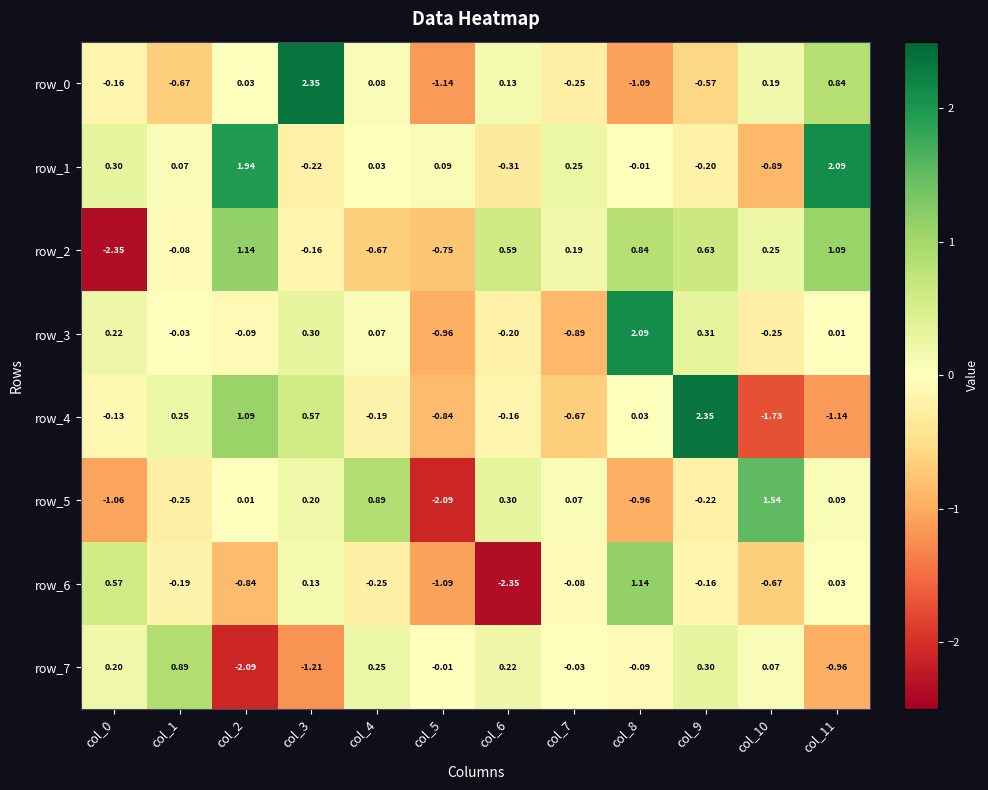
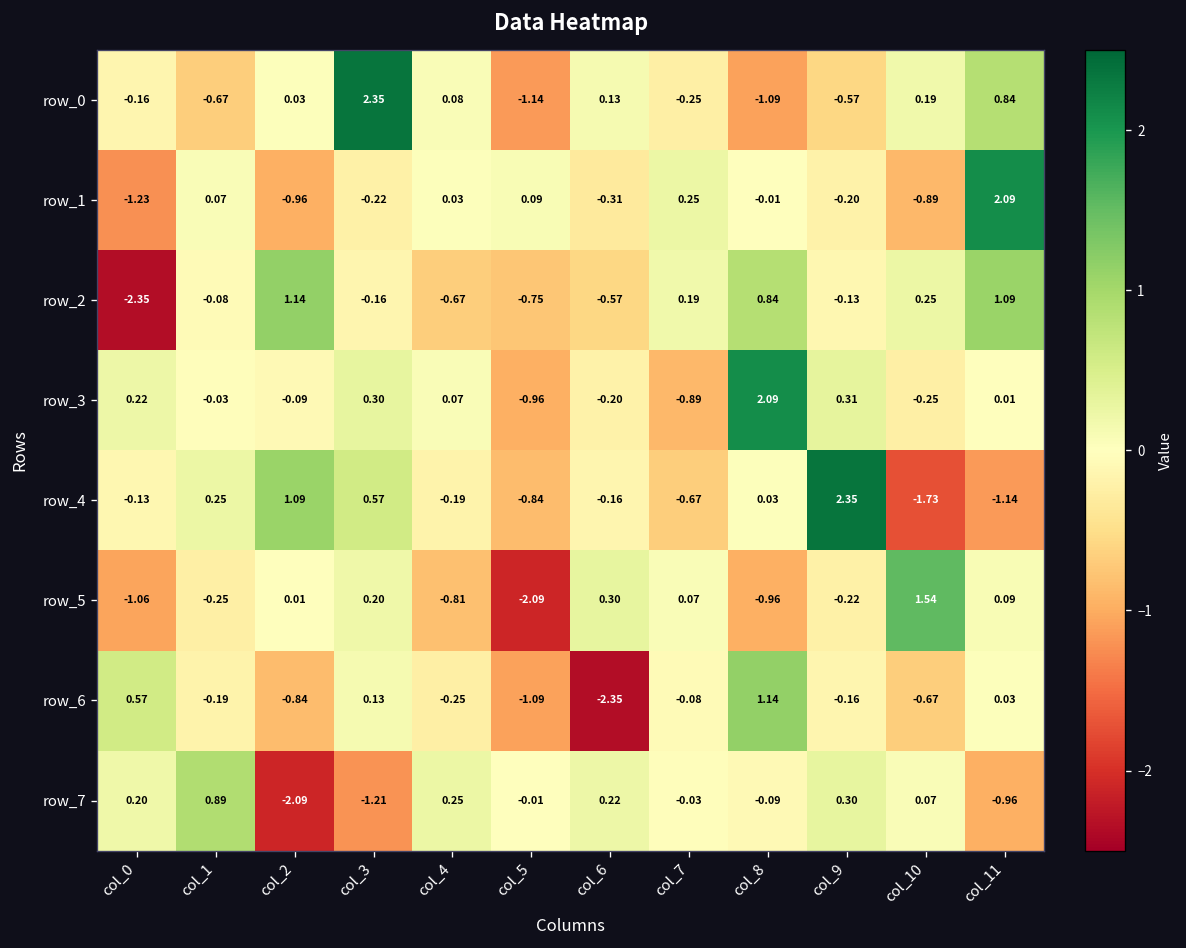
  {
    "row_0": {
      "col_0": -0.16,
      "col_1": -0.67,
      "col_2": 0.03,
      "col_3": 2.35,
      "col_4": 0.08,
      "col_5": -1.14,
      "col_6": 0.13,
      "col_7": -0.25,
      "col_8": -1.09,
      "col_9": -0.57,
      "col_10": 0.19,
      "col_11": 0.84
    },
    "row_1": {
-     "col_0": 0.30,
+     "col_0": -1.23,
      "col_1": 0.07,
-     "col_2": 1.94,
+     "col_2": -0.96,
      "col_3": -0.22,
      "col_4": 0.03,
      "col_5": 0.09,
      "col_6": -0.31,
      "col_7": 0.25,
      "col_8": -0.01,
      "col_9": -0.20,
      "col_10": -0.89,
      "col_11": 2.09
    },
    "row_2": {
      "col_0": -2.35,
      "col_1": -0.08,
      "col_2": 1.14,
      "col_3": -0.16,
      "col_4": -0.67,
      "col_5": -0.75,
-     "col_6": 0.59,
+     "col_6": -0.57,
      "col_7": 0.19,
      "col_8": 0.84,
-     "col_9": 0.63,
+     "col_9": -0.13,
      "col_10": 0.25,
      "col_11": 1.09
    },
    "row_3": {
      "col_0": 0.22,
      "col_1": -0.03,
      "col_2": -0.09,
      "col_3": 0.30,
      "col_4": 0.07,
      "col_5": -0.96,
      "col_6": -0.20,
      "col_7": -0.89,
      "col_8": 2.09,
      "col_9": 0.31,
      "col_10": -0.25,
      "col_11": 0.01
    },
    "row_4": {
      "col_0": -0.13,
      "col_1": 0.25,
      "col_2": 1.09,
      "col_3": 0.57,
      "col_4": -0.19,
      "col_5": -0.84,
      "col_6": -0.16,
      "col_7": -0.67,
      "col_8": 0.03,
      "col_9": 2.35,
      "col_10": -1.73,
      "col_11": -1.14
    },
    "row_5": {
      "col_0": -1.06,
      "col_1": -0.25,
      "col_2": 0.01,
      "col_3": 0.20,
-     "col_4": 0.89,
+     "col_4": -0.81,
      "col_5": -2.09,
      "col_6": 0.30,
      "col_7": 0.07,
      "col_8": -0.96,
      "col_9": -0.22,
      "col_10": 1.54,
      "col_11": 0.09
    },
    "row_6": {
      "col_0": 0.57,
      "col_1": -0.19,
      "col_2": -0.84,
      "col_3": 0.13,
      "col_4": -0.25,
      "col_5": -1.09,
      "col_6": -2.35,
      "col_7": -0.08,
      "col_8": 1.14,
      "col_9": -0.16,
      "col_10": -0.67,
      "col_11": 0.03
    },
    "row_7": {
      "col_0": 0.20,
      "col_1": 0.89,
      "col_2": -2.09,
      "col_3": -1.21,
      "col_4": 0.25,
      "col_5": -0.01,
      "col_6": 0.22,
      "col_7": -0.03,
      "col_8": -0.09,
      "col_9": 0.30,
      "col_10": 0.07,
      "col_11": -0.96
    }
  }
